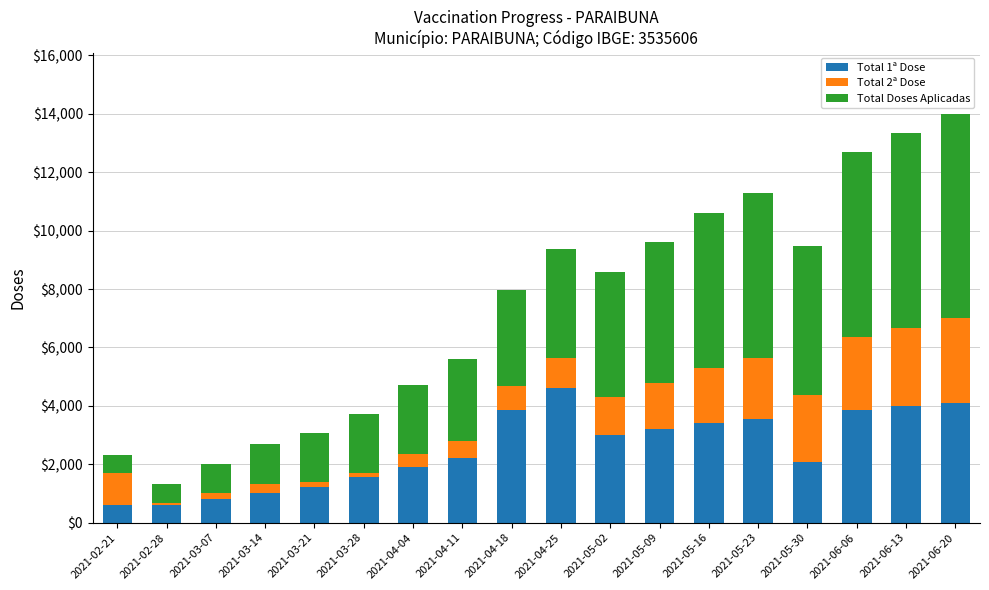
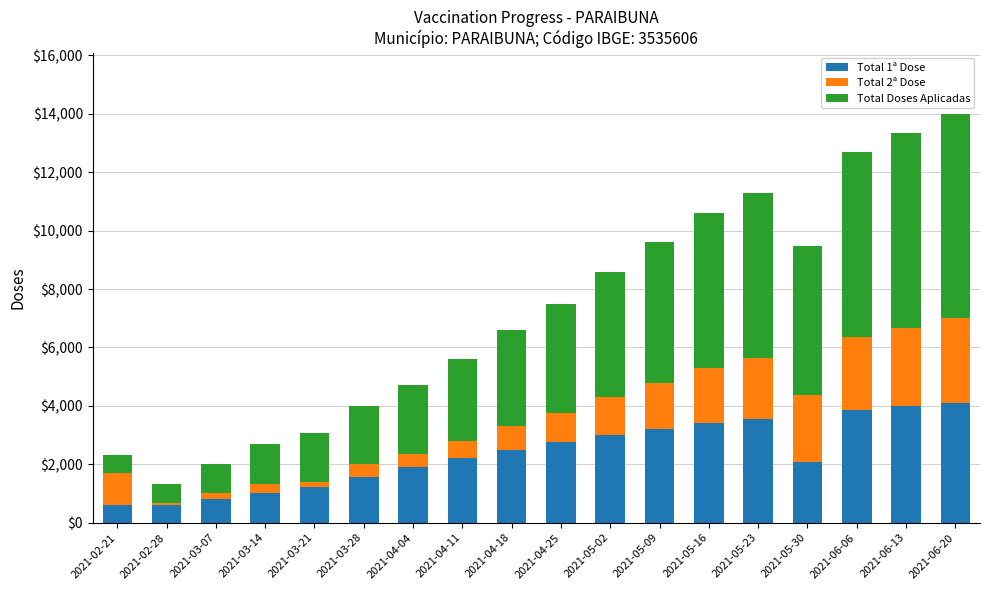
  {
    "Total 1ª Dose": {
      "2021-02-21": "$600",
      "2021-02-28": "$600",
      "2021-03-07": "$800",
      "2021-03-14": "$1,000",
      "2021-03-21": "$1,200",
      "2021-03-28": "$1,600",
      "2021-04-04": "$1,900",
      "2021-04-11": "$2,200",
-     "2021-04-18": "$3,900",
-     "2021-04-25": "$4,600",
+     "2021-04-18": "$2,500",
+     "2021-04-25": "$2,800",
      "2021-05-02": "$3,000",
      "2021-05-09": "$3,200",
      "2021-05-16": "$3,400",
      "2021-05-23": "$3,600",
      "2021-05-30": "$2,100",
      "2021-06-06": "$3,900",
      "2021-06-13": "$4,000",
      "2021-06-20": "$4,100"
    },
    "Total 2ª Dose": {
      "2021-02-21": "$1,100",
      "2021-03-07": "$200",
      "2021-03-14": "$300",
      "2021-03-21": "$200",
-     "2021-03-28": "$200",
+     "2021-03-28": "$400",
      "2021-04-04": "$500",
      "2021-04-11": "$600",
      "2021-04-18": "$800",
      "2021-04-25": "$1,000",
      "2021-05-02": "$1,300",
      "2021-05-09": "$1,600",
      "2021-05-16": "$1,900",
      "2021-05-23": "$2,100",
      "2021-05-30": "$2,300",
      "2021-06-06": "$2,500",
      "2021-06-13": "$2,700",
      "2021-06-20": "$2,900"
    },
    "Total Doses Aplicadas": {
      "2021-02-21": "$600",
      "2021-02-28": "$700",
      "2021-03-07": "$1,000",
      "2021-03-14": "$1,300",
      "2021-03-21": "$1,700",
      "2021-03-28": "$2,000",
      "2021-04-04": "$2,400",
      "2021-04-11": "$2,800",
      "2021-04-18": "$3,300",
      "2021-04-25": "$3,800",
      "2021-05-02": "$4,300",
      "2021-05-09": "$4,800",
      "2021-05-16": "$5,300",
      "2021-05-23": "$5,700",
      "2021-05-30": "$5,100",
      "2021-06-06": "$6,400",
      "2021-06-13": "$6,700",
      "2021-06-20": "$7,000"
    }
  }
